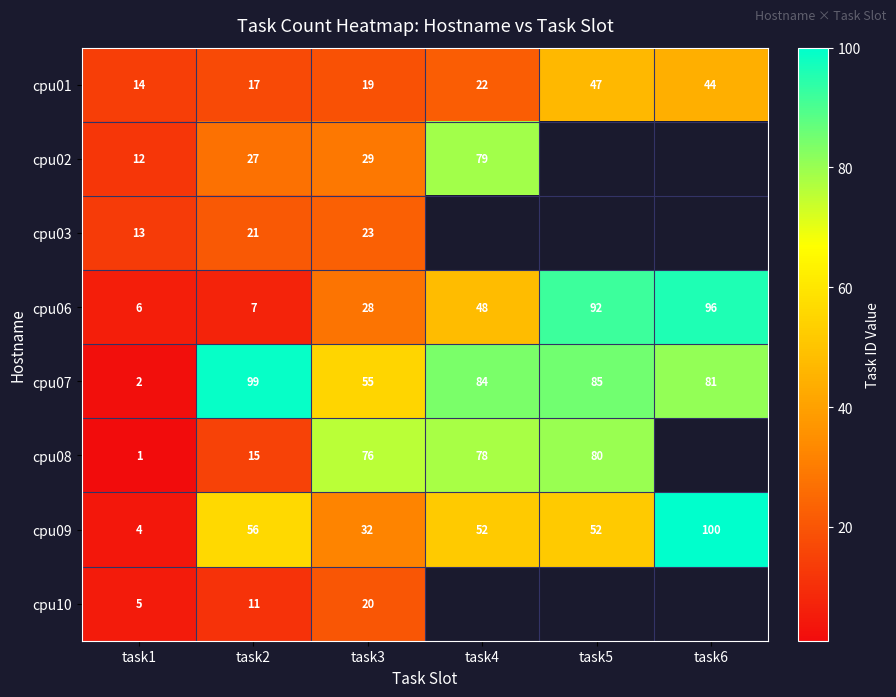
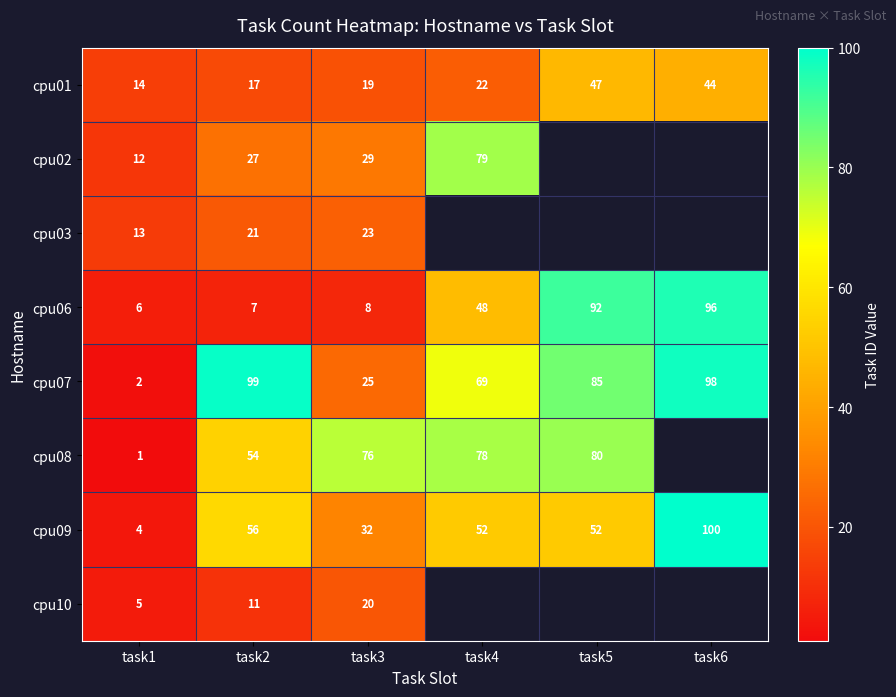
  {
    "cpu01": {
      "task1": 14,
      "task2": 17,
      "task3": 19,
      "task4": 22,
      "task5": 47,
      "task6": 44
    },
    "cpu02": {
      "task1": 12,
      "task2": 27,
      "task3": 29,
      "task4": 79
    },
    "cpu03": {
      "task1": 13,
      "task2": 21,
      "task3": 23
    },
    "cpu06": {
      "task1": 6,
      "task2": 7,
-     "task3": 28,
+     "task3": 8,
      "task4": 48,
      "task5": 92,
      "task6": 96
    },
    "cpu07": {
      "task1": 2,
      "task2": 99,
-     "task3": 55,
-     "task4": 84,
+     "task3": 25,
+     "task4": 69,
      "task5": 85,
-     "task6": 81
+     "task6": 98
    },
    "cpu08": {
      "task1": 1,
-     "task2": 15,
+     "task2": 54,
      "task3": 76,
      "task4": 78,
      "task5": 80
    },
    "cpu09": {
      "task1": 4,
      "task2": 56,
      "task3": 32,
      "task4": 52,
      "task5": 52,
      "task6": 100
    },
    "cpu10": {
      "task1": 5,
      "task2": 11,
      "task3": 20
    }
  }
